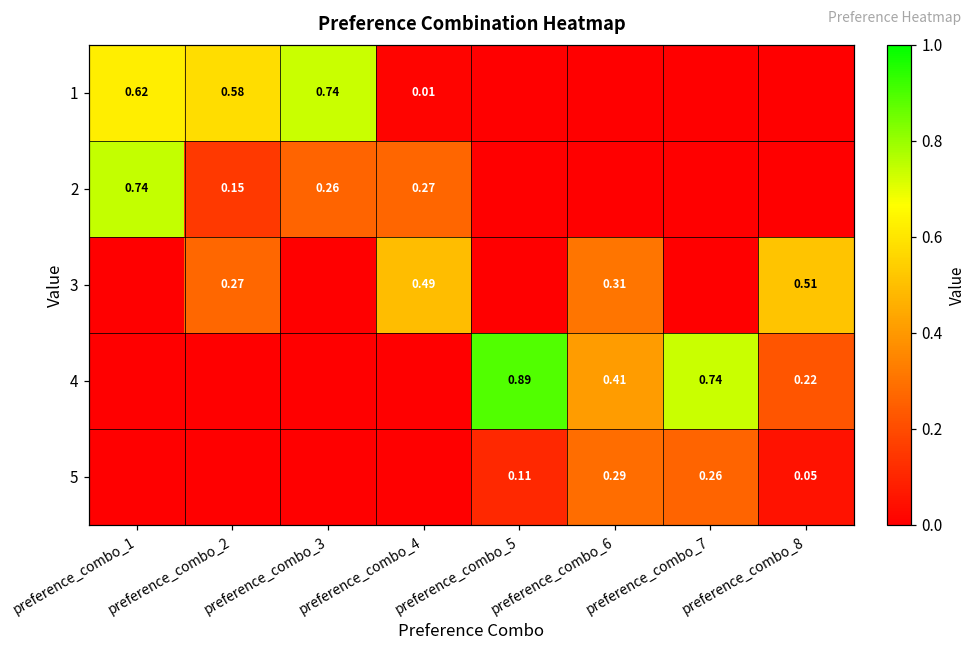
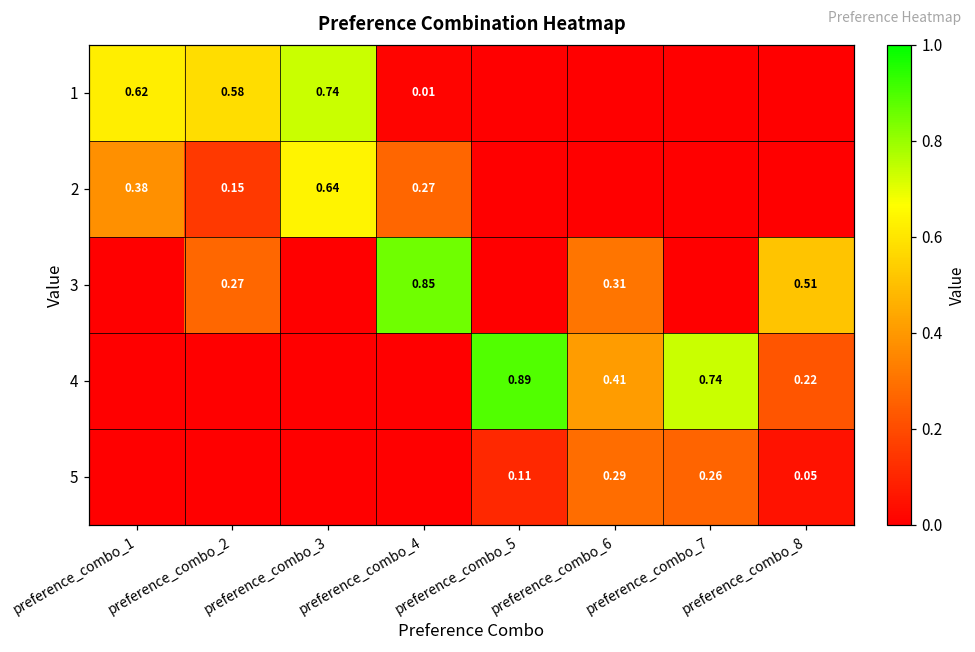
  {
    "1": {
      "preference_combo_1": 0.62,
      "preference_combo_2": 0.58,
      "preference_combo_3": 0.74,
      "preference_combo_4": 0.01
    },
    "2": {
-     "preference_combo_1": 0.74,
+     "preference_combo_1": 0.38,
      "preference_combo_2": 0.15,
-     "preference_combo_3": 0.26,
+     "preference_combo_3": 0.64,
      "preference_combo_4": 0.27
    },
    "3": {
      "preference_combo_2": 0.27,
-     "preference_combo_4": 0.49,
+     "preference_combo_4": 0.85,
      "preference_combo_6": 0.31,
      "preference_combo_8": 0.51
    },
    "4": {
      "preference_combo_5": 0.89,
      "preference_combo_6": 0.41,
      "preference_combo_7": 0.74,
      "preference_combo_8": 0.22
    },
    "5": {
      "preference_combo_5": 0.11,
      "preference_combo_6": 0.29,
      "preference_combo_7": 0.26,
      "preference_combo_8": 0.05
    }
  }
